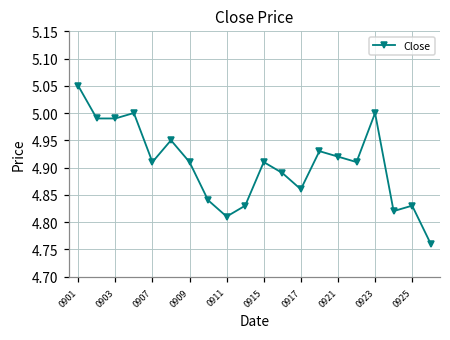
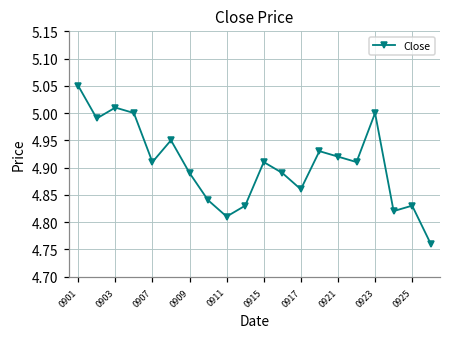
  {
    "0901": 5.05,
-   "0903": 4.99,
+   "0903": 5.01,
    "0907": 4.91,
-   "0909": 4.91,
+   "0909": 4.89,
    "0911": 4.81,
    "0915": 4.91,
    "0917": 4.86,
    "0921": 4.92,
    "0923": 5.00,
    "0925": 4.83
  }
